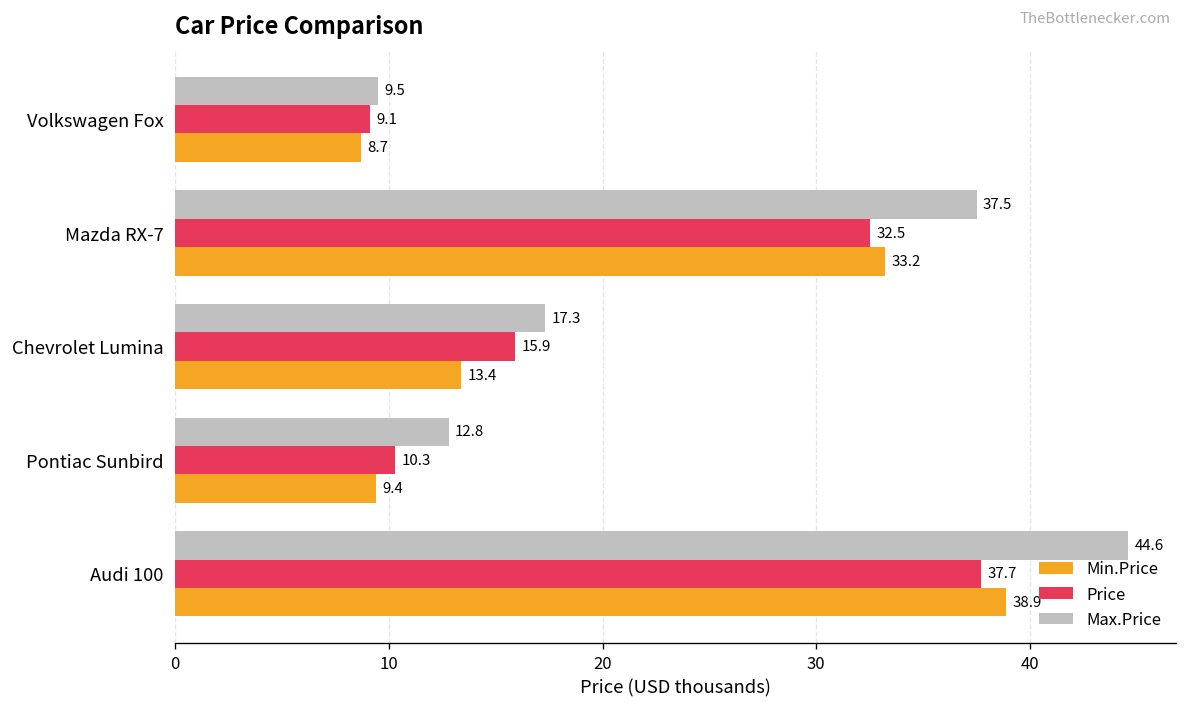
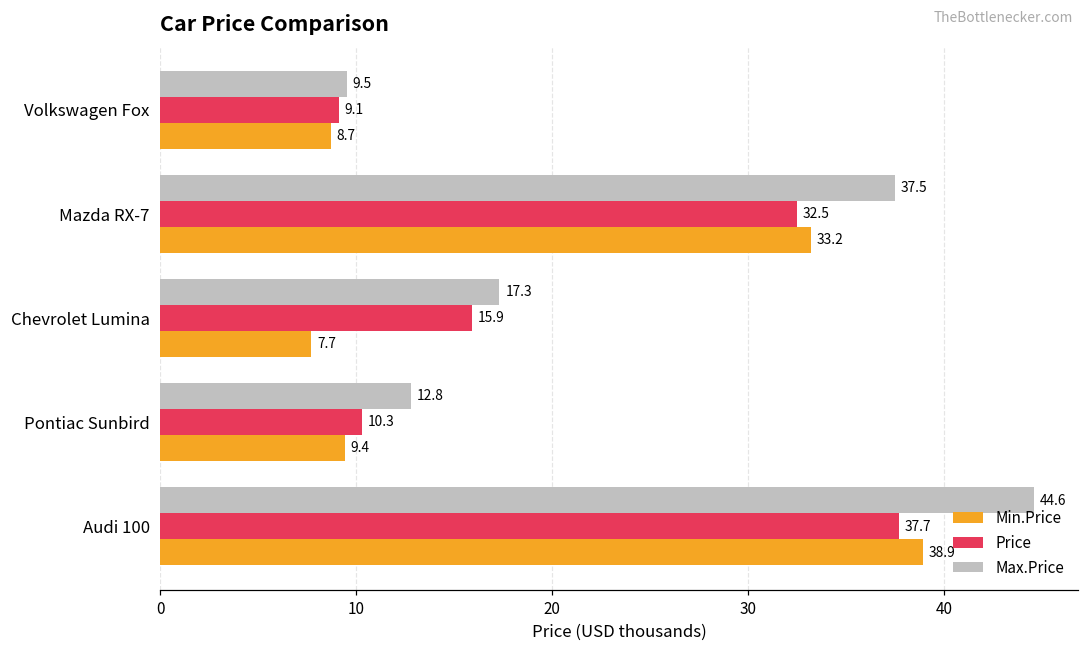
  {
    "Min.Price": {
      "Volkswagen Fox": 8.7,
      "Mazda RX-7": 33.2,
-     "Chevrolet Lumina": 13.4,
+     "Chevrolet Lumina": 7.7,
      "Pontiac Sunbird": 9.4,
      "Audi 100": 38.9
    },
    "Price": {
      "Volkswagen Fox": 9.1,
      "Mazda RX-7": 32.5,
      "Chevrolet Lumina": 15.9,
      "Pontiac Sunbird": 10.3,
      "Audi 100": 37.7
    },
    "Max.Price": {
      "Volkswagen Fox": 9.5,
      "Mazda RX-7": 37.5,
      "Chevrolet Lumina": 17.3,
      "Pontiac Sunbird": 12.8,
      "Audi 100": 44.6
    }
  }
